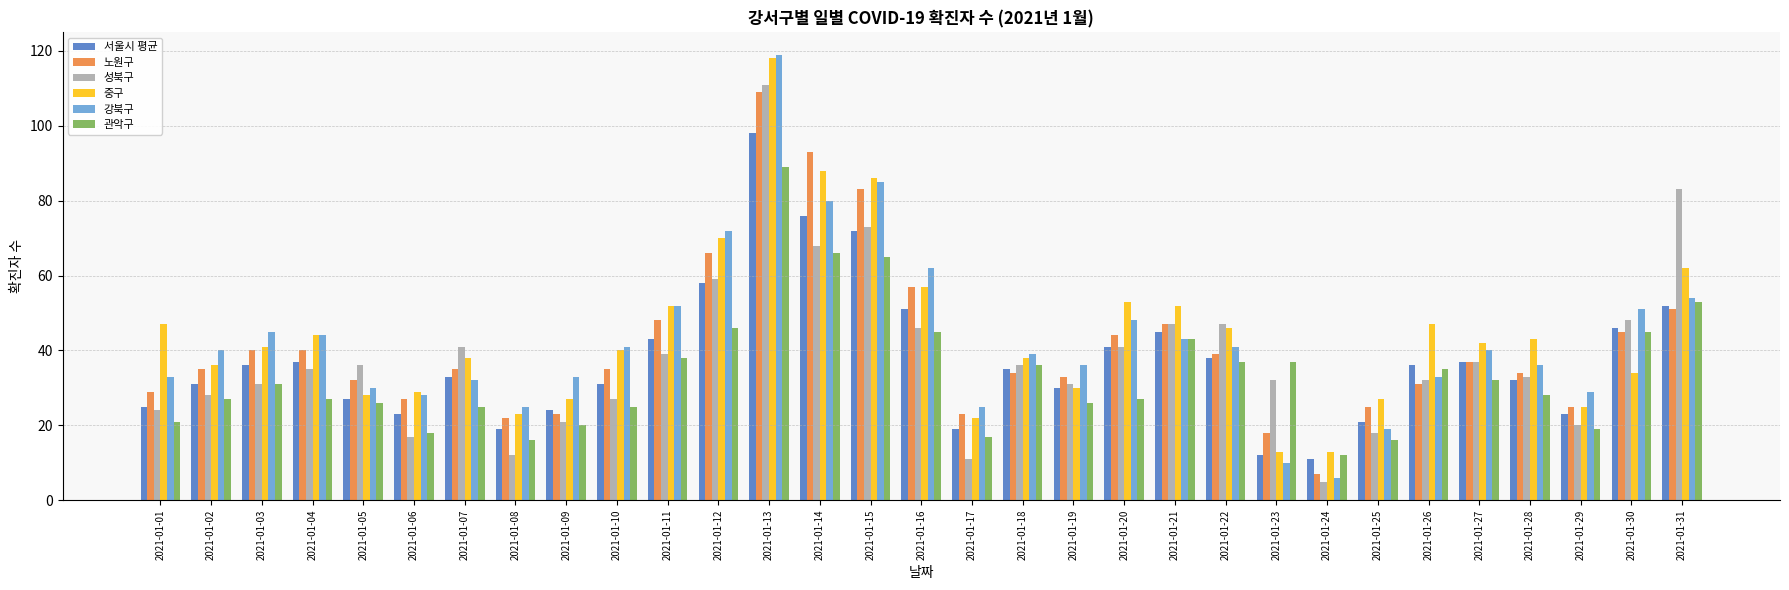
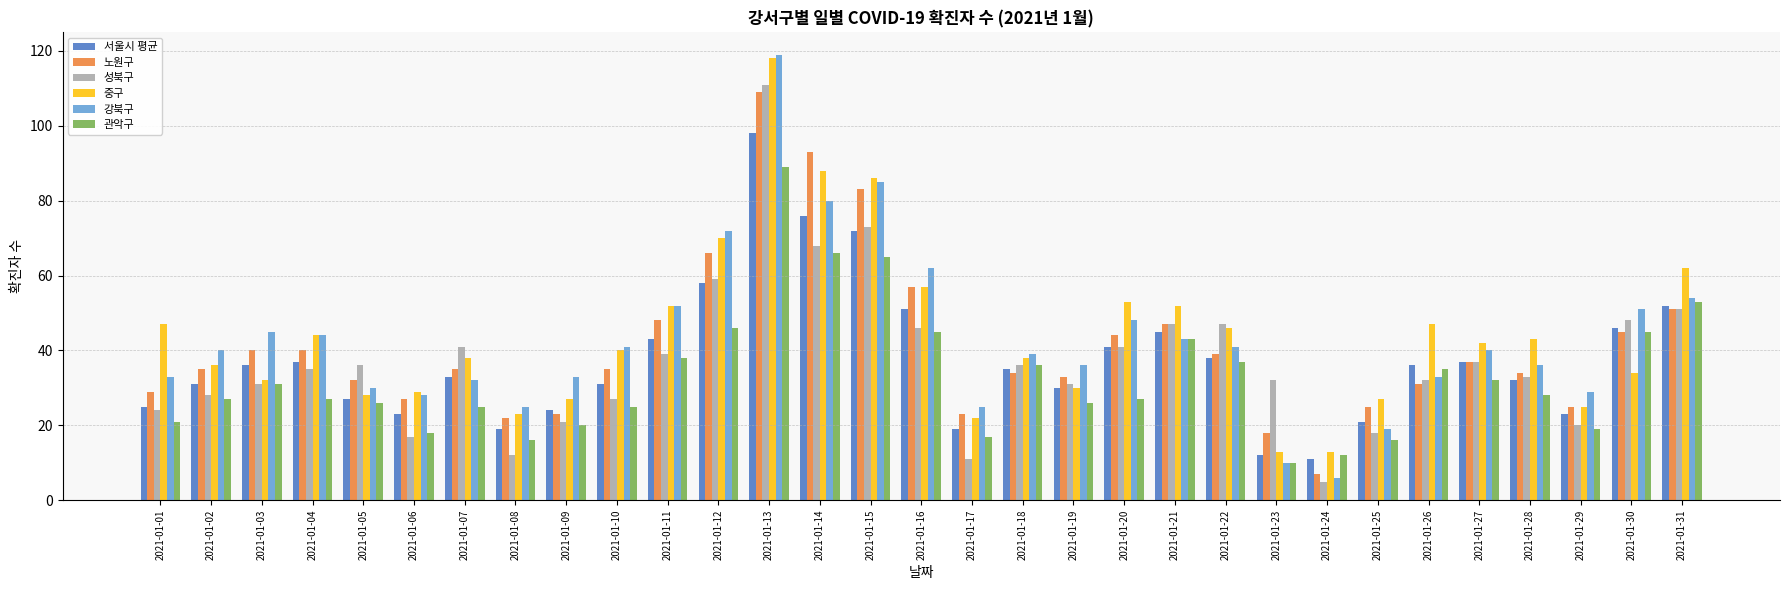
  {
    "노원구": {
      "2021-01-01": 29,
      "2021-01-02": 35,
      "2021-01-03": 40,
      "2021-01-04": 40,
      "2021-01-05": 32,
      "2021-01-06": 27,
      "2021-01-07": 35,
      "2021-01-08": 22,
      "2021-01-09": 23,
      "2021-01-10": 35,
      "2021-01-11": 48,
      "2021-01-12": 66,
      "2021-01-13": 109,
      "2021-01-14": 93,
      "2021-01-15": 83,
      "2021-01-16": 57,
      "2021-01-17": 23,
      "2021-01-18": 34,
      "2021-01-19": 33,
      "2021-01-20": 44,
      "2021-01-21": 47,
      "2021-01-22": 39,
      "2021-01-23": 18,
      "2021-01-24": 7,
      "2021-01-25": 25,
      "2021-01-26": 31,
      "2021-01-27": 37,
      "2021-01-28": 34,
      "2021-01-29": 25,
      "2021-01-30": 45,
      "2021-01-31": 51
    },
    "성북구": {
      "2021-01-01": 24,
      "2021-01-02": 28,
      "2021-01-03": 31,
      "2021-01-04": 35,
      "2021-01-05": 36,
      "2021-01-06": 17,
      "2021-01-07": 41,
      "2021-01-08": 12,
      "2021-01-09": 21,
      "2021-01-10": 27,
      "2021-01-11": 39,
      "2021-01-12": 59,
      "2021-01-13": 111,
      "2021-01-14": 68,
      "2021-01-15": 73,
      "2021-01-16": 46,
      "2021-01-17": 11,
      "2021-01-18": 36,
      "2021-01-19": 31,
      "2021-01-20": 41,
      "2021-01-21": 47,
      "2021-01-22": 47,
      "2021-01-23": 32,
      "2021-01-24": 5,
      "2021-01-25": 18,
      "2021-01-26": 32,
      "2021-01-27": 37,
      "2021-01-28": 33,
      "2021-01-29": 20,
      "2021-01-30": 48,
-     "2021-01-31": 83
+     "2021-01-31": 51
    },
    "중구": {
      "2021-01-01": 47,
      "2021-01-02": 36,
-     "2021-01-03": 41,
+     "2021-01-03": 32,
      "2021-01-04": 44,
      "2021-01-05": 28,
      "2021-01-06": 29,
      "2021-01-07": 38,
      "2021-01-08": 23,
      "2021-01-09": 27,
      "2021-01-10": 40,
      "2021-01-11": 52,
      "2021-01-12": 70,
      "2021-01-13": 118,
      "2021-01-14": 88,
      "2021-01-15": 86,
      "2021-01-16": 57,
      "2021-01-17": 22,
      "2021-01-18": 38,
      "2021-01-19": 30,
      "2021-01-20": 53,
      "2021-01-21": 52,
      "2021-01-22": 46,
      "2021-01-23": 13,
      "2021-01-24": 13,
      "2021-01-25": 27,
      "2021-01-26": 47,
      "2021-01-27": 42,
      "2021-01-28": 43,
      "2021-01-29": 25,
      "2021-01-30": 34,
      "2021-01-31": 62
    },
    "관악구": {
      "2021-01-01": 21,
      "2021-01-02": 27,
      "2021-01-03": 31,
      "2021-01-04": 27,
      "2021-01-05": 26,
      "2021-01-06": 18,
      "2021-01-07": 25,
      "2021-01-08": 16,
      "2021-01-09": 20,
      "2021-01-10": 25,
      "2021-01-11": 38,
      "2021-01-12": 46,
      "2021-01-13": 89,
      "2021-01-14": 66,
      "2021-01-15": 65,
      "2021-01-16": 45,
      "2021-01-17": 17,
      "2021-01-18": 36,
      "2021-01-19": 26,
      "2021-01-20": 27,
      "2021-01-21": 43,
      "2021-01-22": 37,
-     "2021-01-23": 37,
+     "2021-01-23": 10,
      "2021-01-24": 12,
      "2021-01-25": 16,
      "2021-01-26": 35,
      "2021-01-27": 32,
      "2021-01-28": 28,
      "2021-01-29": 19,
      "2021-01-30": 45,
      "2021-01-31": 53
    }
  }
